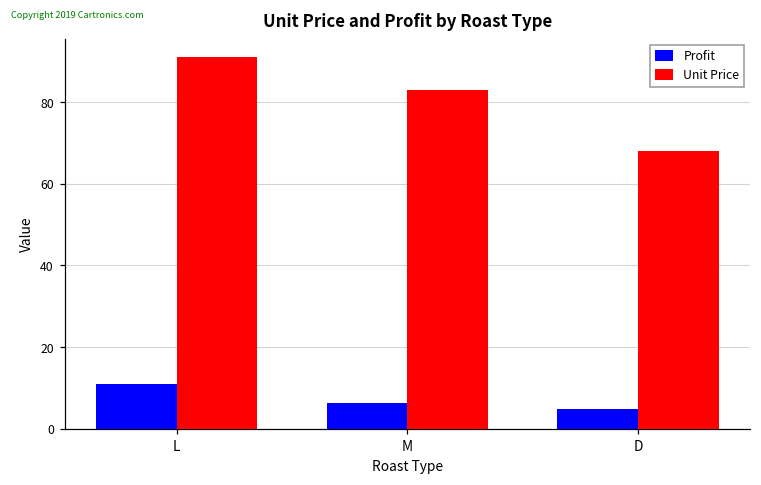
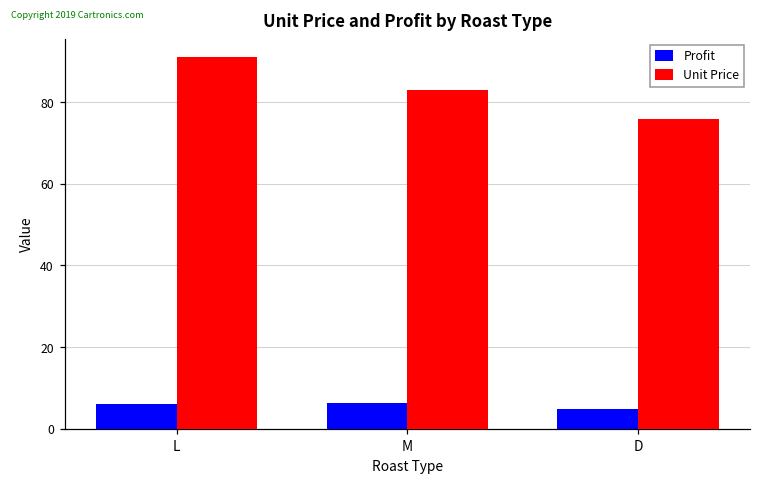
  {
    "Profit": {
-     "L": 11,
+     "L": 6,
      "M": 6,
      "D": 5
    },
    "Unit Price": {
      "L": 91,
      "M": 83,
-     "D": 68
+     "D": 76
    }
  }
